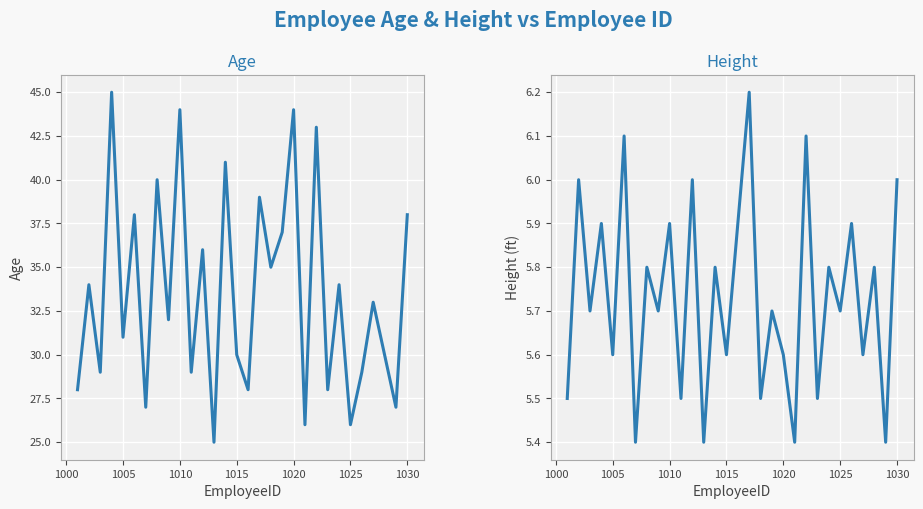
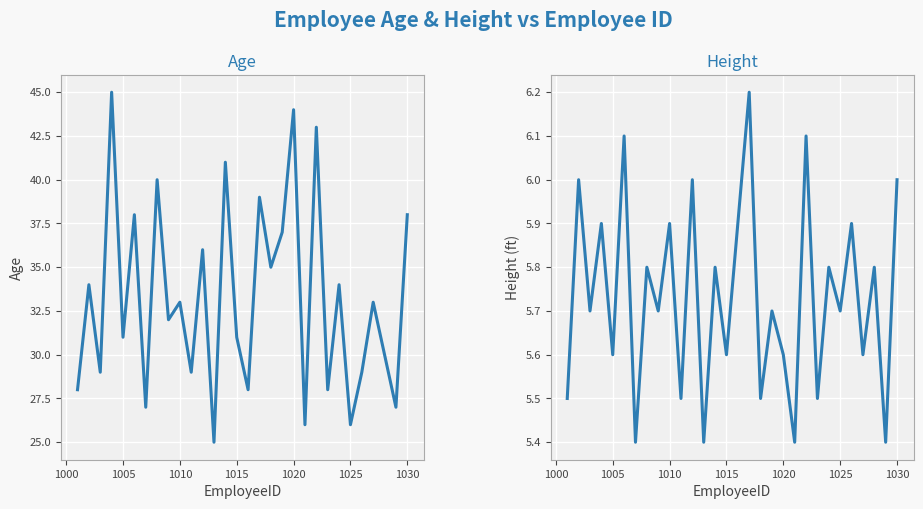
  {
    "Age": {
      "1005": 31,
-     "1010": 44,
-     "1015": 30,
+     "1010": 33,
+     "1015": 31,
      "1020": 44,
      "1025": 26,
      "1030": 38
    },
    "Height": {
      "1005": 5.60,
      "1010": 5.90,
      "1015": 5.60,
      "1020": 5.60,
      "1025": 5.70,
      "1030": 6.00
    }
  }
